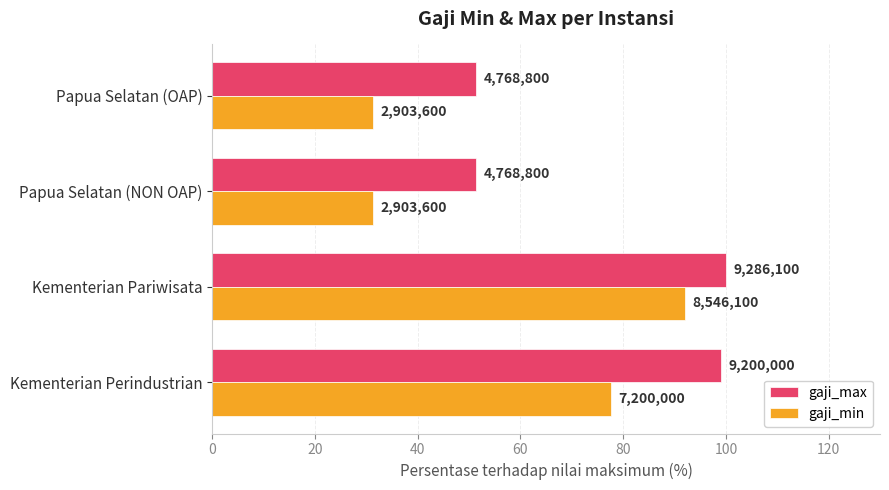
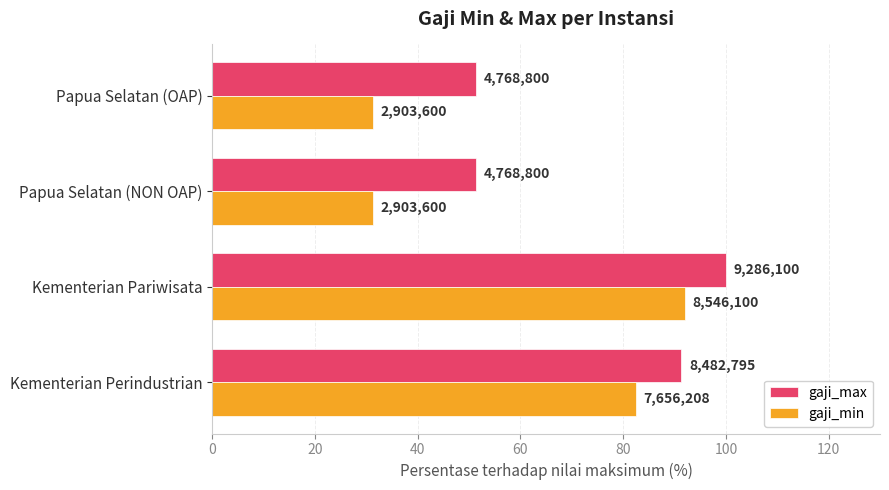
  {
    "gaji_max": {
-     "Kementerian Perindustrian": "9,200,000"
+     "Kementerian Perindustrian": "8,482,795"
    },
    "gaji_min": {
-     "Kementerian Perindustrian": "7,200,000"
+     "Kementerian Perindustrian": "7,656,208"
    }
  }
